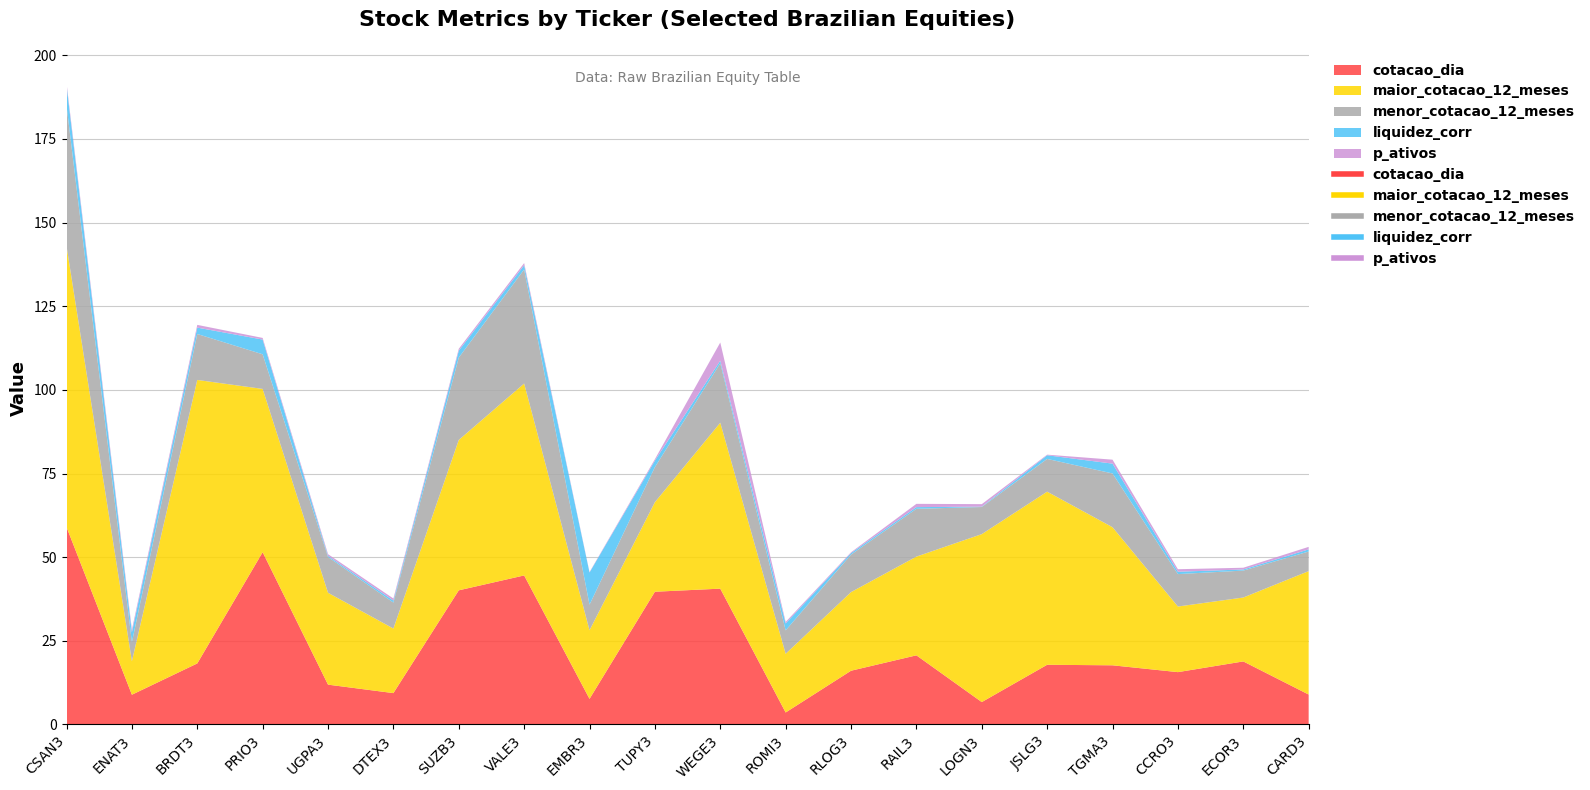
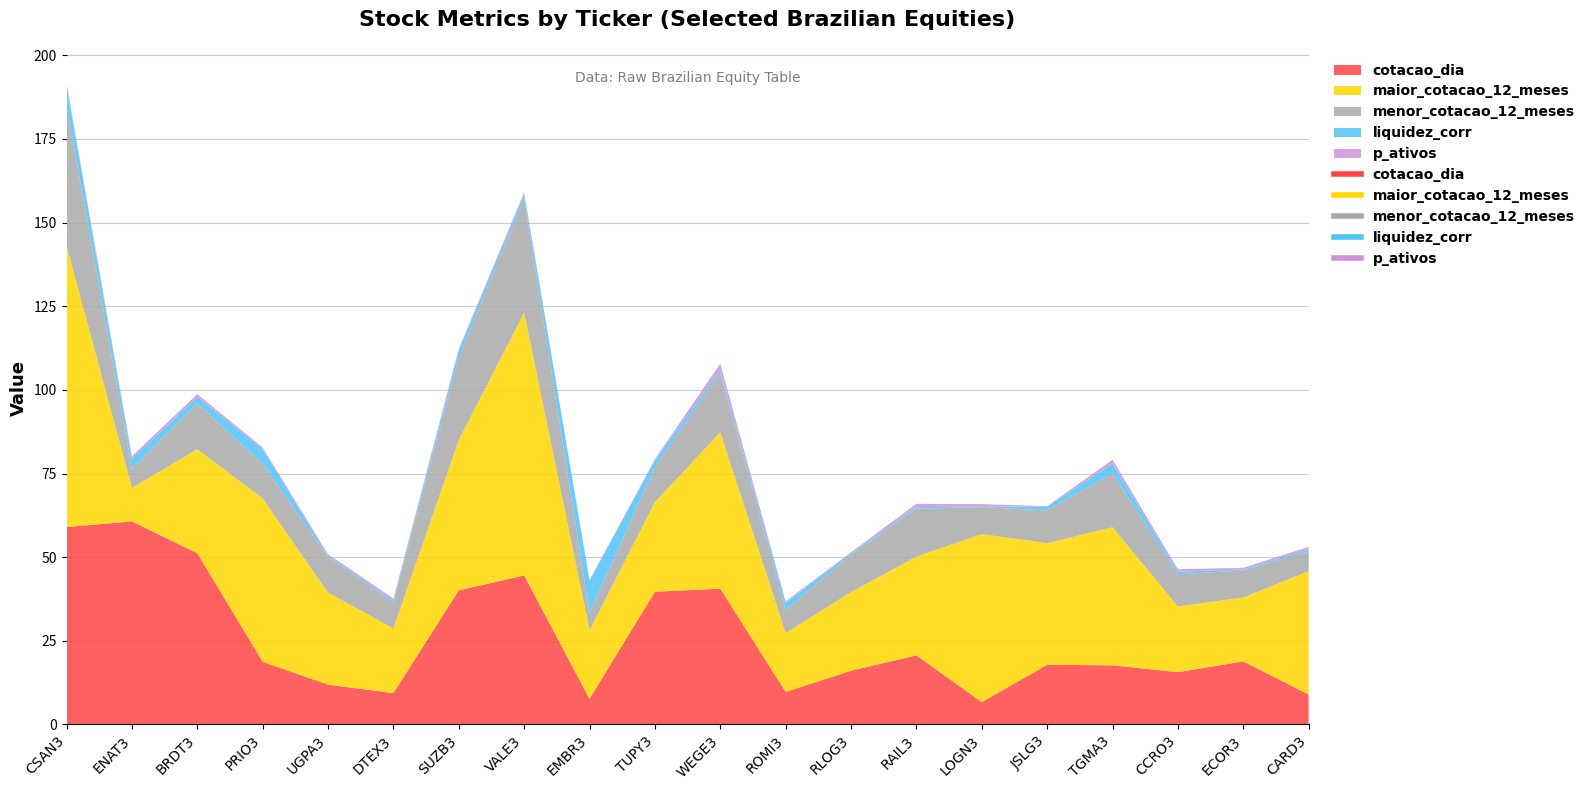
  {
    "cotacao_dia": {
      "CSAN3": 59,
-     "ENAT3": 9,
-     "BRDT3": 18,
-     "PRIO3": 52,
+     "ENAT3": 61,
+     "BRDT3": 51,
+     "PRIO3": 19,
      "UGPA3": 12,
      "DTEX3": 9,
      "SUZB3": 40,
      "VALE3": 45,
      "EMBR3": 8,
      "TUPY3": 40,
      "WEGE3": 41,
-     "ROMI3": 4,
+     "ROMI3": 10,
      "RLOG3": 16,
      "RAIL3": 21,
      "LOGN3": 7,
      "JSLG3": 18,
      "TGMA3": 18,
      "CCRO3": 16,
      "ECOR3": 19,
      "CARD3": 9
    },
    "maior_cotacao_12_meses": {
      "CSAN3": 84,
      "ENAT3": 10,
-     "BRDT3": 85,
+     "BRDT3": 31,
      "PRIO3": 49,
      "UGPA3": 27,
      "DTEX3": 19,
      "SUZB3": 45,
-     "VALE3": 57,
+     "VALE3": 79,
      "EMBR3": 21,
      "TUPY3": 27,
-     "WEGE3": 50,
+     "WEGE3": 47,
      "ROMI3": 18,
      "RLOG3": 24,
      "RAIL3": 30,
      "LOGN3": 50,
-     "JSLG3": 52,
+     "JSLG3": 36,
      "TGMA3": 41,
      "CCRO3": 20,
      "ECOR3": 19,
      "CARD3": 37
    },
    "menor_cotacao_12_meses": {
      "CSAN3": 42,
      "ENAT3": 6,
      "BRDT3": 14,
      "PRIO3": 10,
      "SUZB3": 25,
      "VALE3": 34,
-     "EMBR3": 8,
+     "EMBR3": 5,
      "TUPY3": 10,
      "ROMI3": 7,
      "JSLG3": 10,
      "TGMA3": 16
    },
    "liquidez_corr": {
      "ENAT3": 3,
      "BRDT3": 2,
      "TGMA3": 3
    },
    "p_ativos": {
      "ENAT3": 1,
      "BRDT3": 1,
-     "WEGE3": 5,
+     "WEGE3": 2,
      "RAIL3": 1,
      "TGMA3": 1
    }
  }
